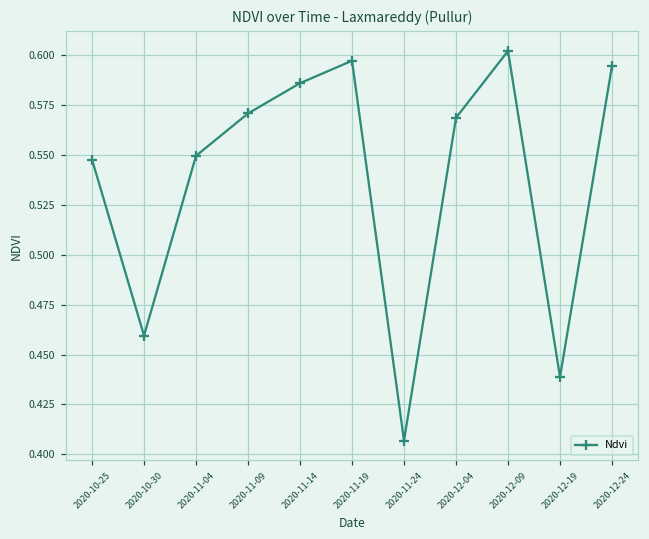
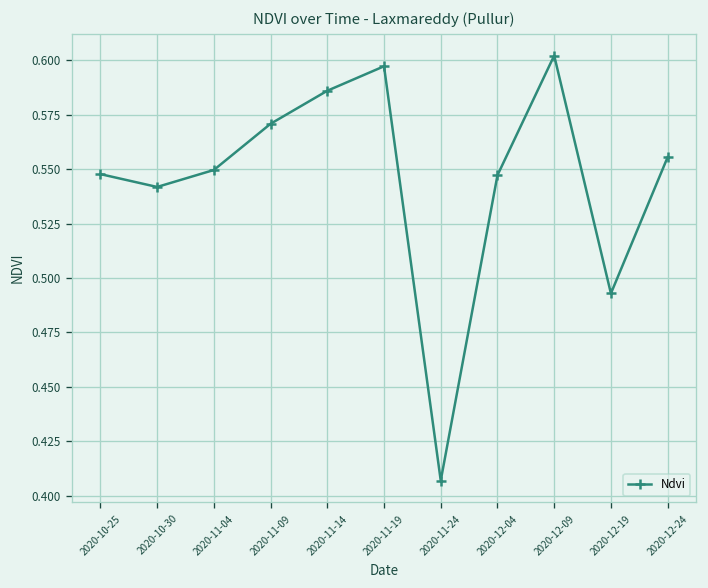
  {
    "2020-10-25": 0.548,
-   "2020-10-30": 0.459,
+   "2020-10-30": 0.542,
    "2020-11-04": 0.550,
    "2020-11-09": 0.571,
    "2020-11-14": 0.586,
    "2020-11-19": 0.597,
    "2020-11-24": 0.407,
-   "2020-12-04": 0.569,
+   "2020-12-04": 0.547,
    "2020-12-09": 0.602,
-   "2020-12-19": 0.439,
-   "2020-12-24": 0.595
+   "2020-12-19": 0.493,
+   "2020-12-24": 0.555
  }
